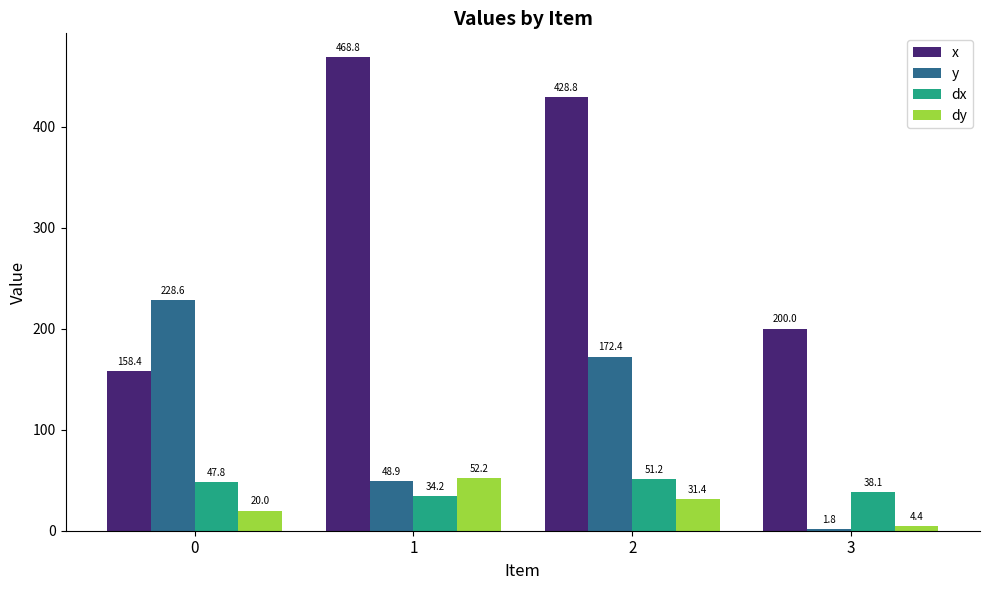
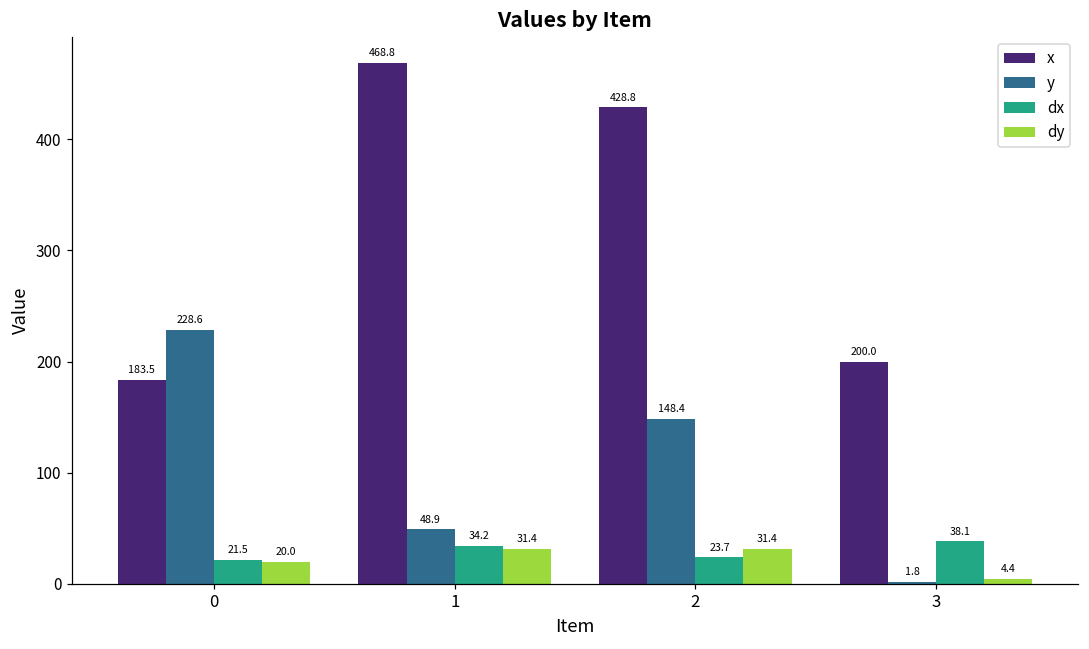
  {
    "x": {
-     "0": 158.4,
+     "0": 183.5,
      "1": 468.8,
      "2": 428.8,
      "3": 200.0
    },
    "y": {
      "0": 228.6,
      "1": 48.9,
-     "2": 172.4,
+     "2": 148.4,
      "3": 1.8
    },
    "dx": {
-     "0": 47.8,
+     "0": 21.5,
      "1": 34.2,
-     "2": 51.2,
+     "2": 23.7,
      "3": 38.1
    },
    "dy": {
      "0": 20.0,
-     "1": 52.2,
+     "1": 31.4,
      "2": 31.4,
      "3": 4.4
    }
  }
